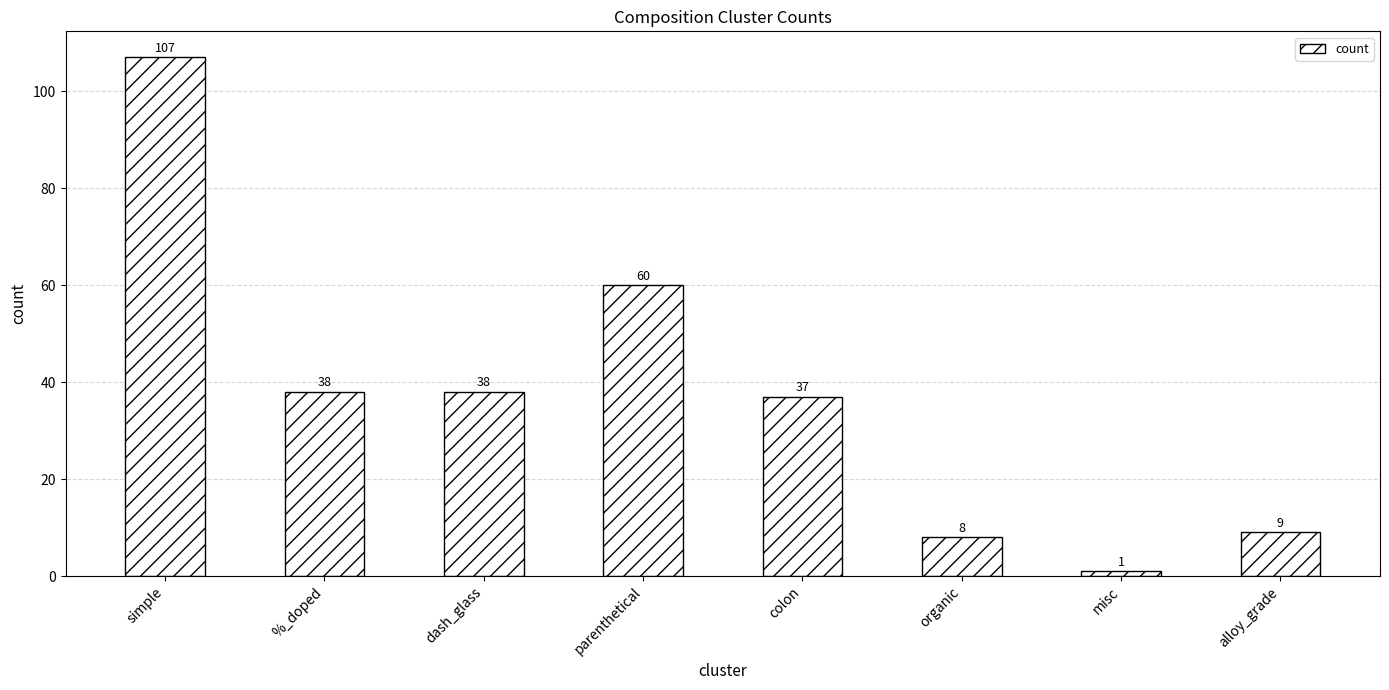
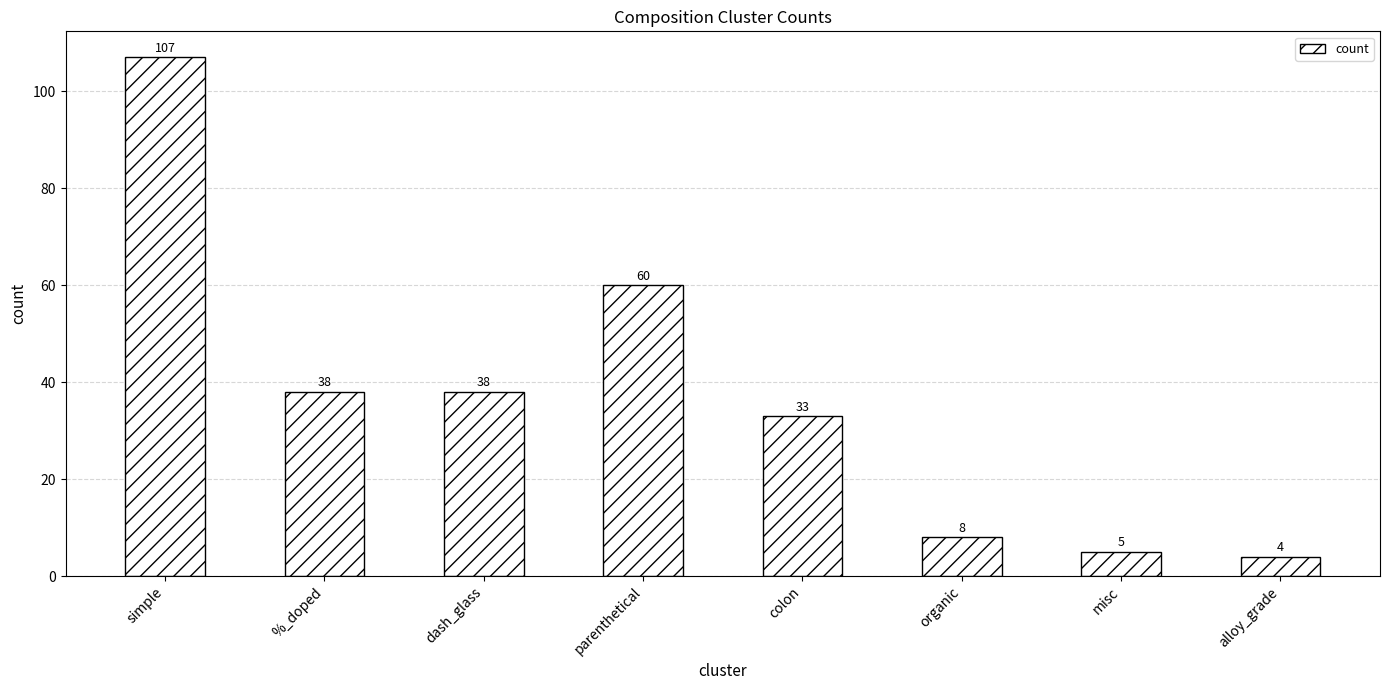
  {
    "simple": 107,
    "%_doped": 38,
    "dash_glass": 38,
    "parenthetical": 60,
-   "colon": 37,
+   "colon": 33,
    "organic": 8,
-   "misc": 1,
-   "alloy_grade": 9
+   "misc": 5,
+   "alloy_grade": 4
  }
